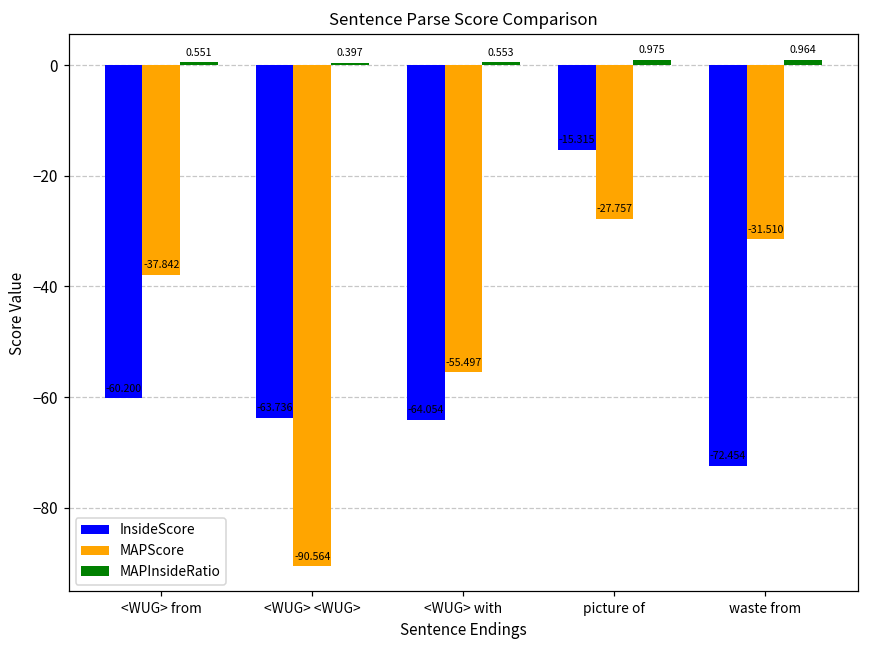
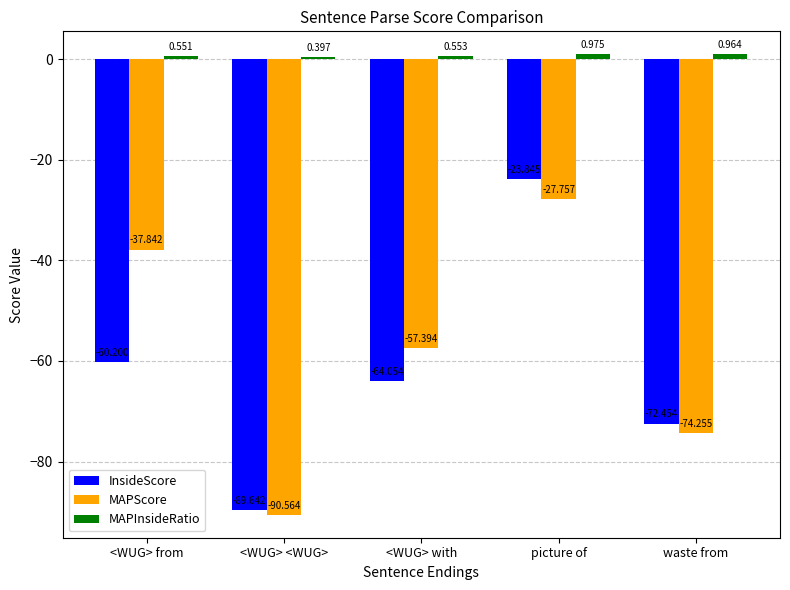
  {
    "InsideScore": {
      "<WUG> from": -60.200,
-     "<WUG> <WUG>": -63.736,
+     "<WUG> <WUG>": -89.642,
      "<WUG> with": -64.054,
-     "picture of": -15.315,
+     "picture of": -23.845,
      "waste from": -72.454
    },
    "MAPScore": {
      "<WUG> from": -37.842,
      "<WUG> <WUG>": -90.564,
-     "<WUG> with": -55.497,
+     "<WUG> with": -57.394,
      "picture of": -27.757,
-     "waste from": -31.510
+     "waste from": -74.255
    },
    "MAPInsideRatio": {
      "<WUG> from": 0.551,
      "<WUG> <WUG>": 0.397,
      "<WUG> with": 0.553,
      "picture of": 0.975,
      "waste from": 0.964
    }
  }
